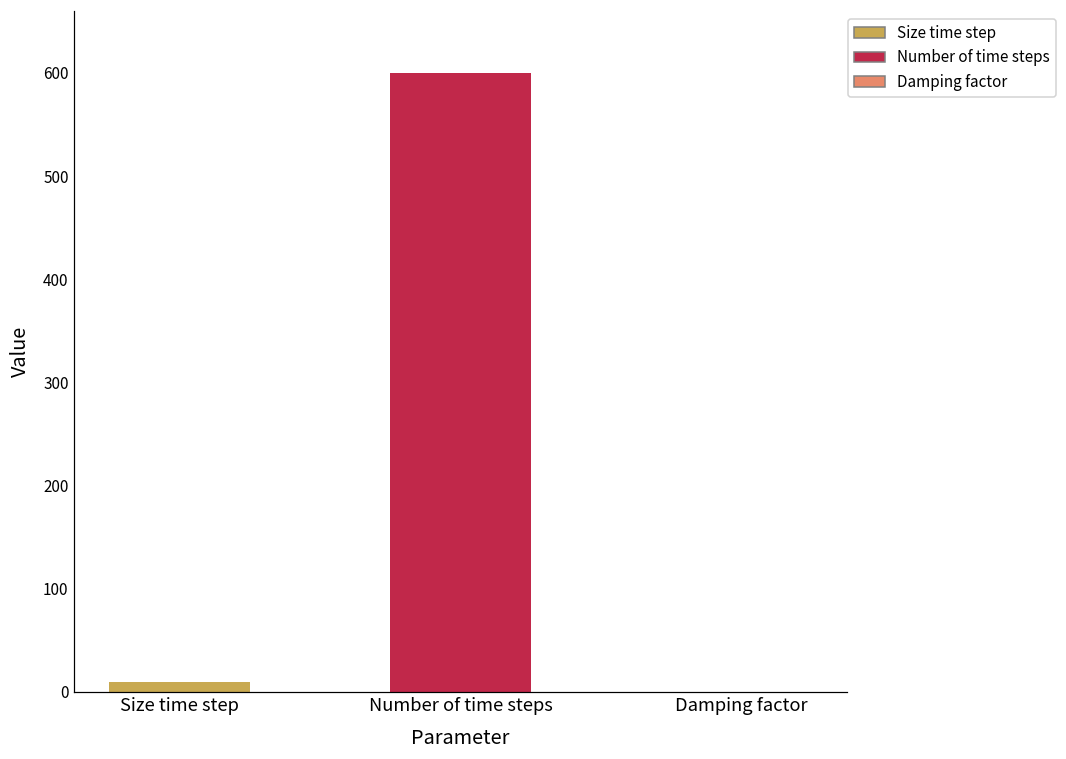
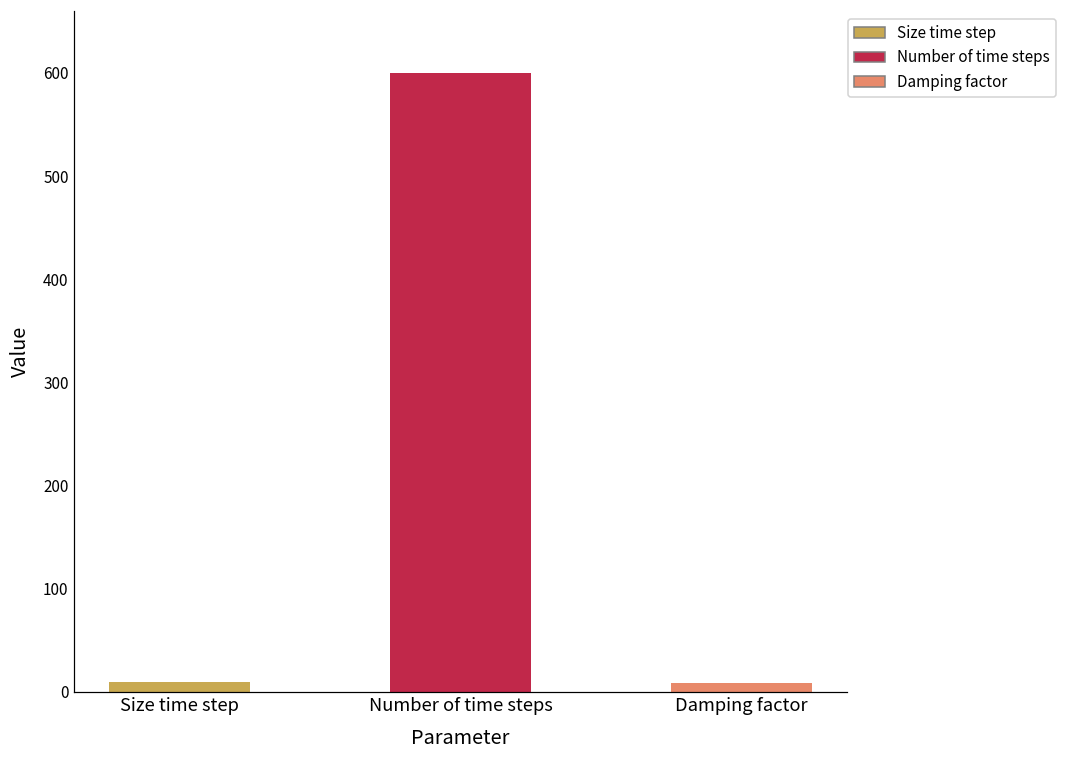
  {
    "Size time step": 10,
    "Number of time steps": 600,
-   "Damping factor": 0
+   "Damping factor": 10
  }
